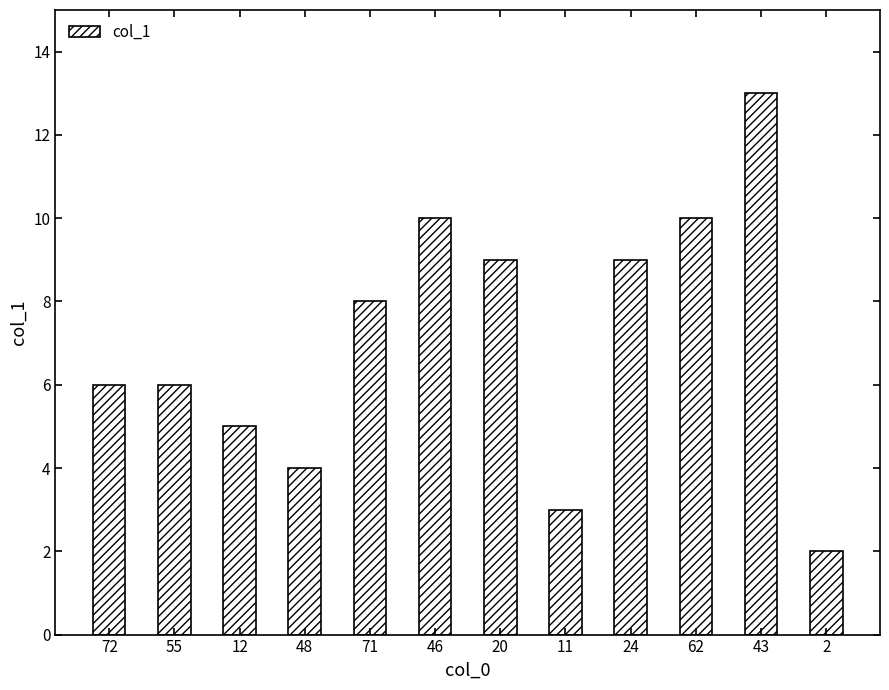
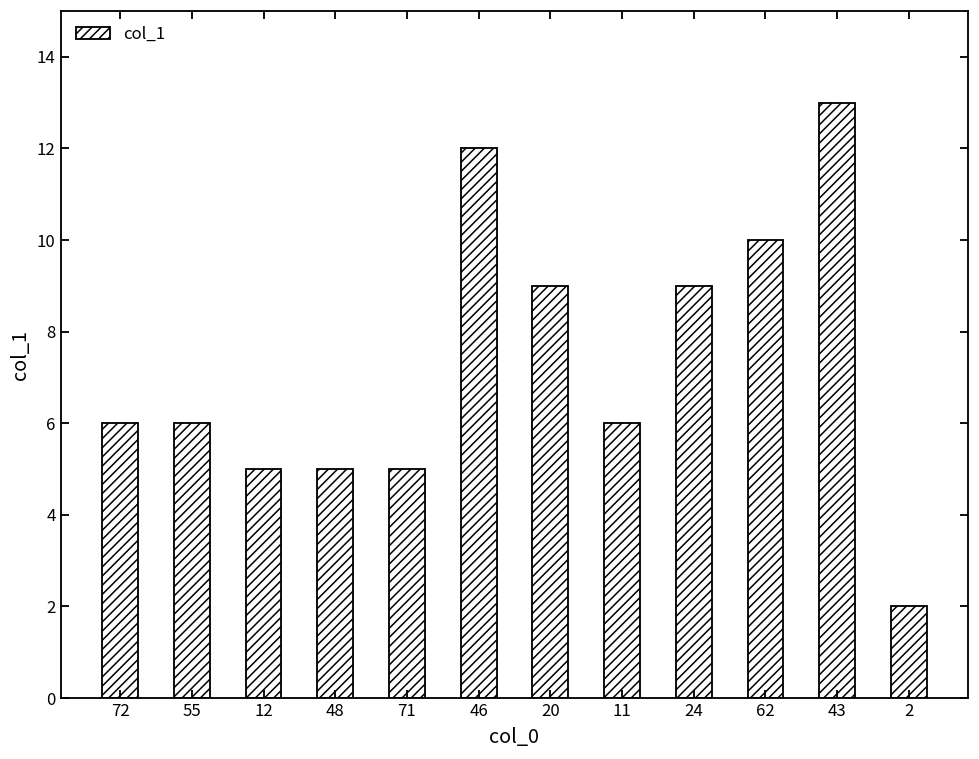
  {
    "72": 6,
    "55": 6,
    "12": 5,
-   "48": 4,
-   "71": 8,
-   "46": 10,
+   "48": 5,
+   "71": 5,
+   "46": 12,
    "20": 9,
-   "11": 3,
+   "11": 6,
    "24": 9,
    "62": 10,
    "43": 13,
    "2": 2
  }
